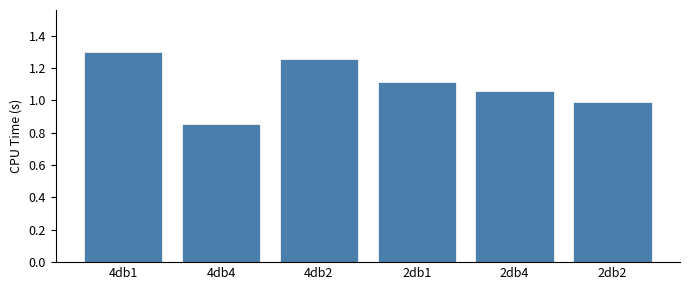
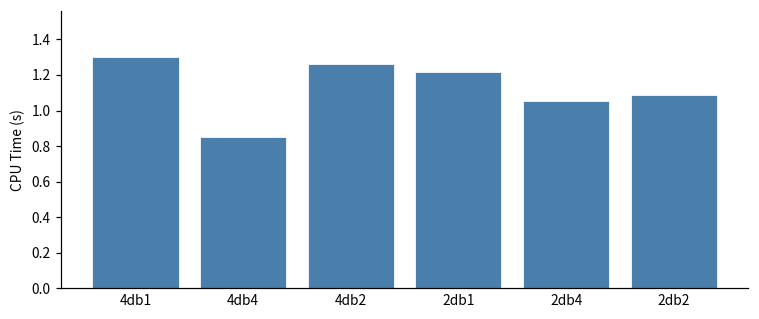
  {
    "4db1": 1.30,
    "4db4": 0.85,
    "4db2": 1.26,
-   "2db1": 1.11,
+   "2db1": 1.22,
    "2db4": 1.06,
-   "2db2": 0.99
+   "2db2": 1.09
  }
